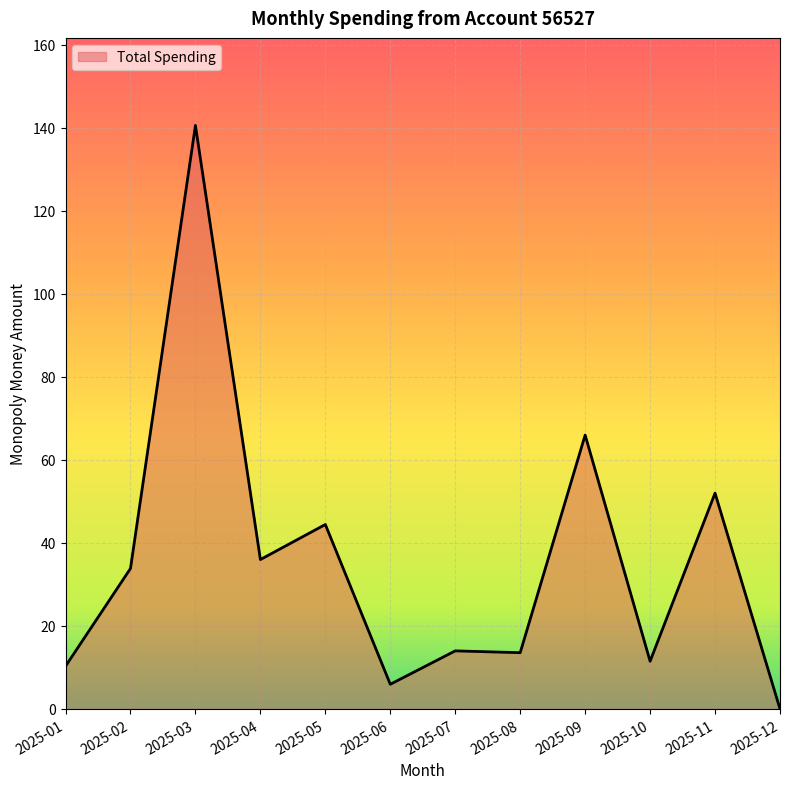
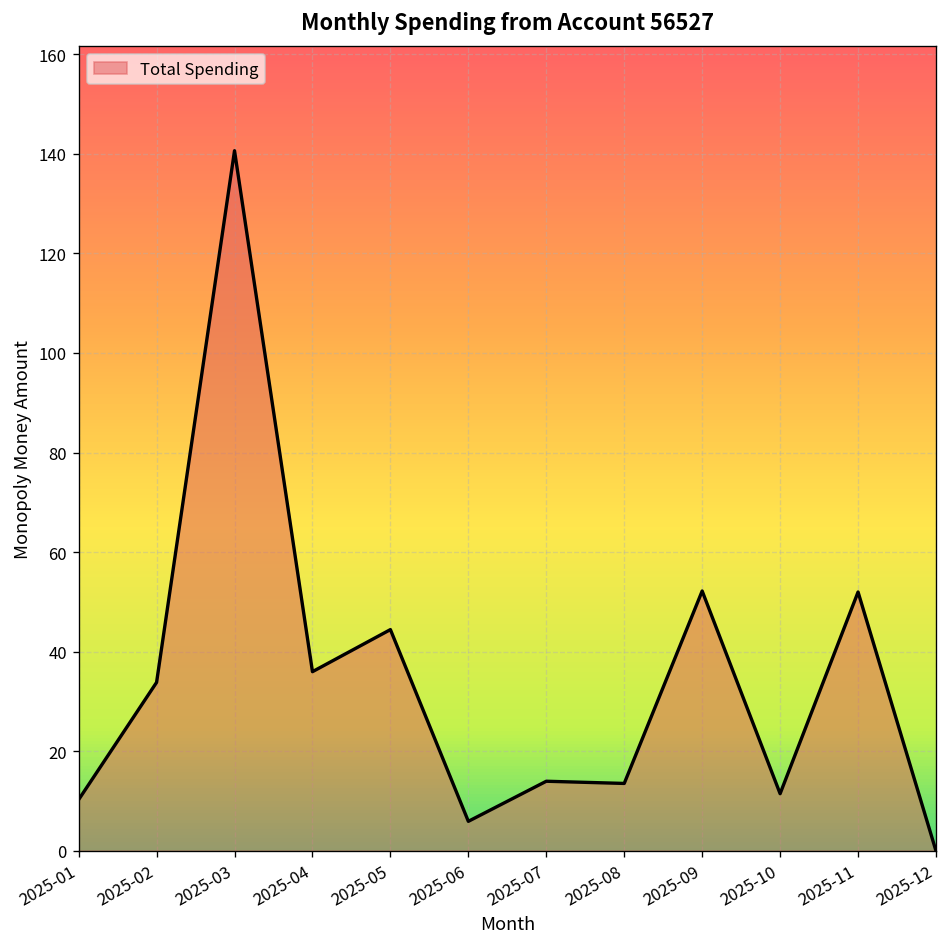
  {
    "2025-01": 10,
    "2025-02": 34,
    "2025-03": 141,
    "2025-04": 36,
    "2025-05": 44,
    "2025-06": 6,
    "2025-07": 14,
    "2025-08": 14,
-   "2025-09": 66,
+   "2025-09": 52,
    "2025-10": 12,
    "2025-11": 52,
    "2025-12": 0
  }
